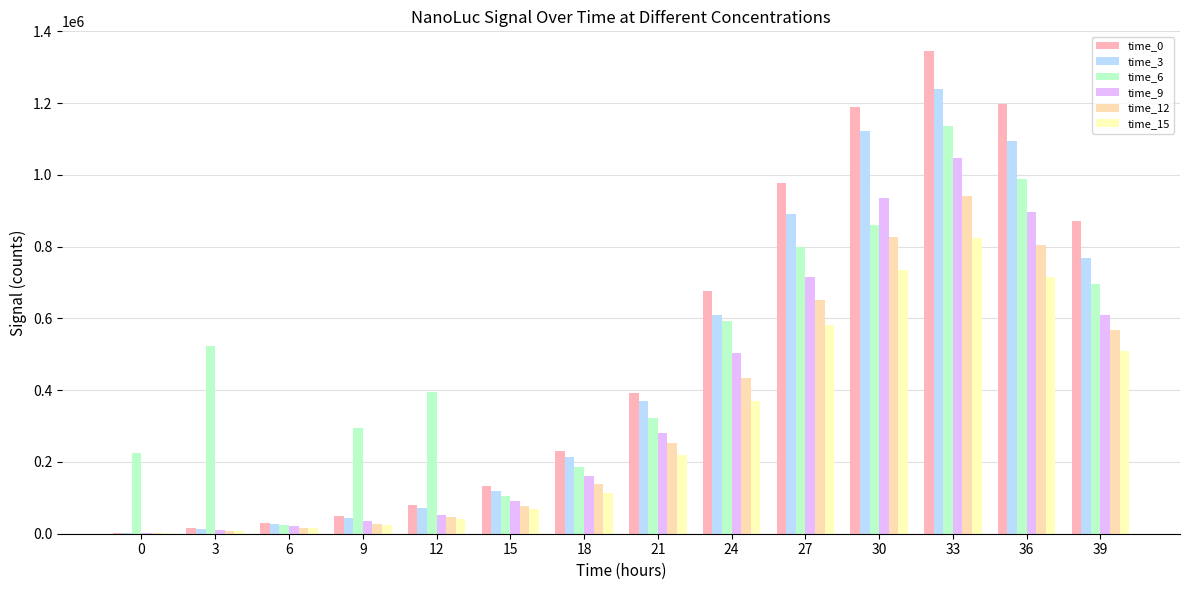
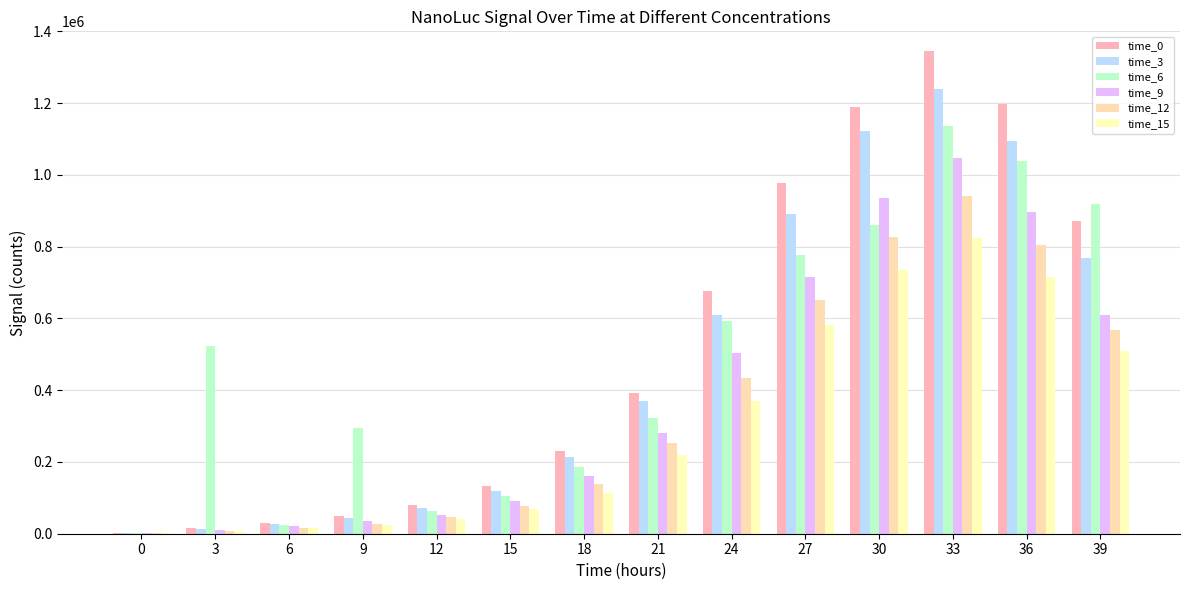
  {
    "time_6": {
-     "0": 220000,
+     "0": 0,
      "3": 520000,
      "6": 20000,
      "9": 300000,
-     "12": 400000,
+     "12": 60000,
      "15": 100000,
      "18": 180000,
      "21": 320000,
      "24": 590000,
-     "27": 800000,
+     "27": 780000,
      "30": 860000,
      "33": 1140000,
-     "36": 990000,
-     "39": 700000
+     "36": 1040000,
+     "39": 920000
    }
  }
